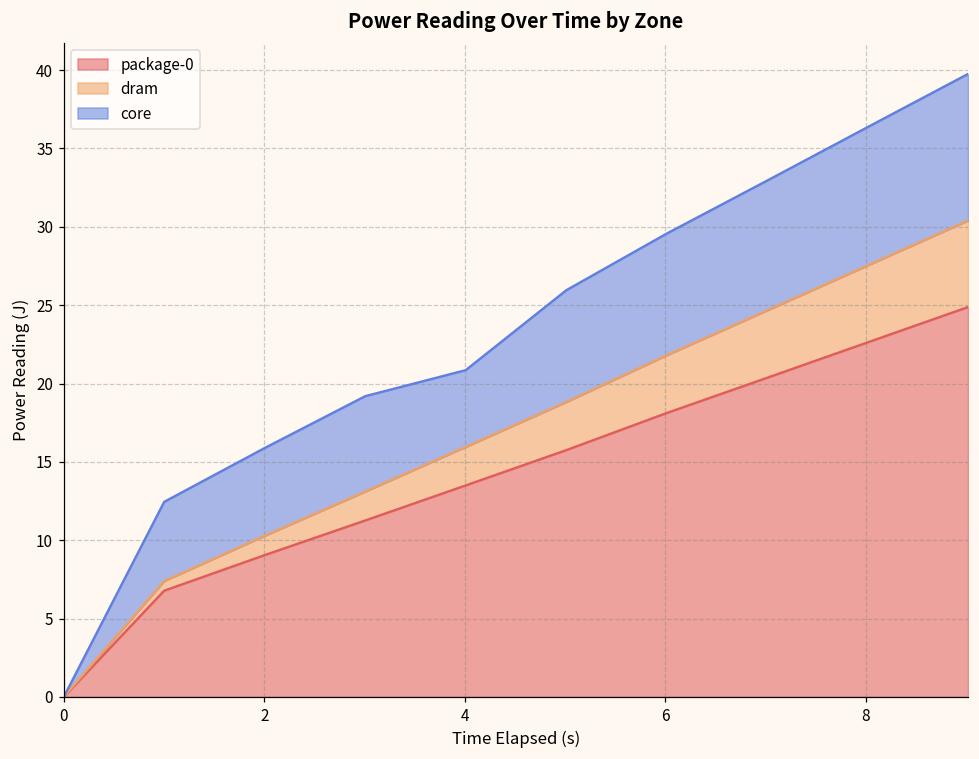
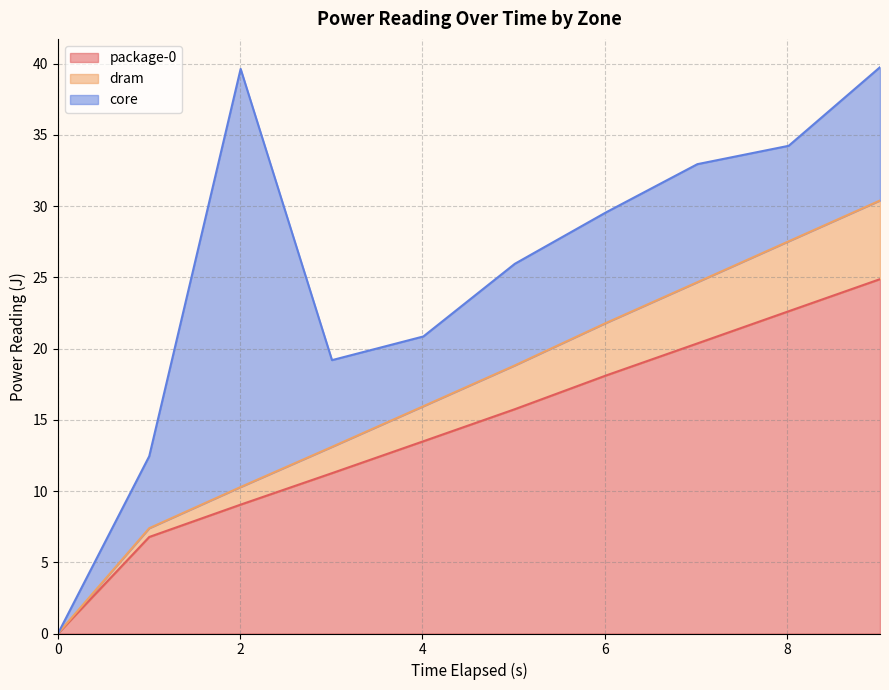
  {
    "core": {
-     "2": 5.6,
+     "2": 29.4,
      "4": 4.9,
      "6": 7.8,
-     "8": 8.8
+     "8": 6.7
    }
  }
